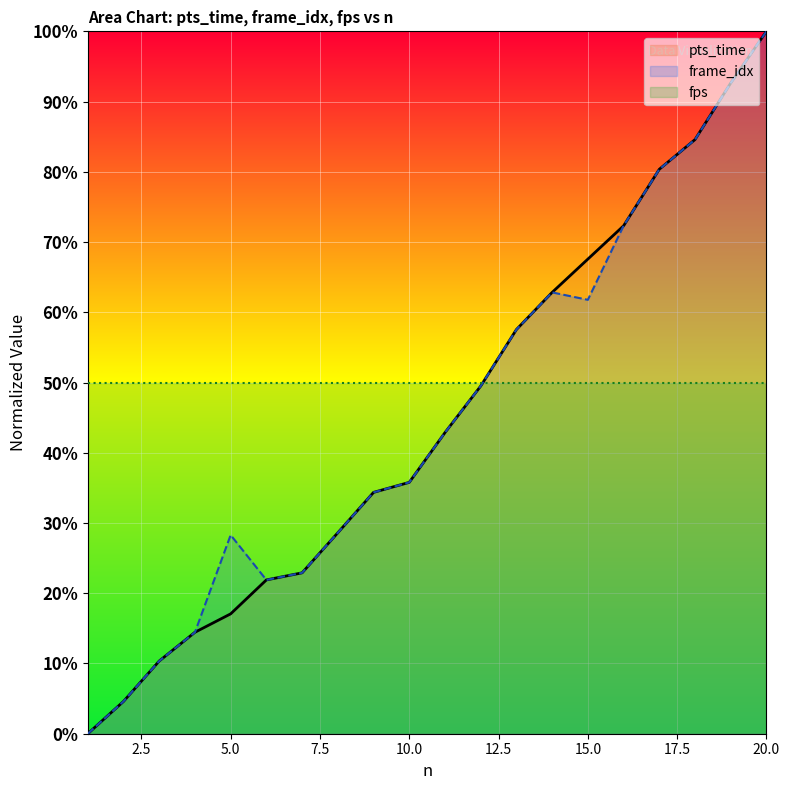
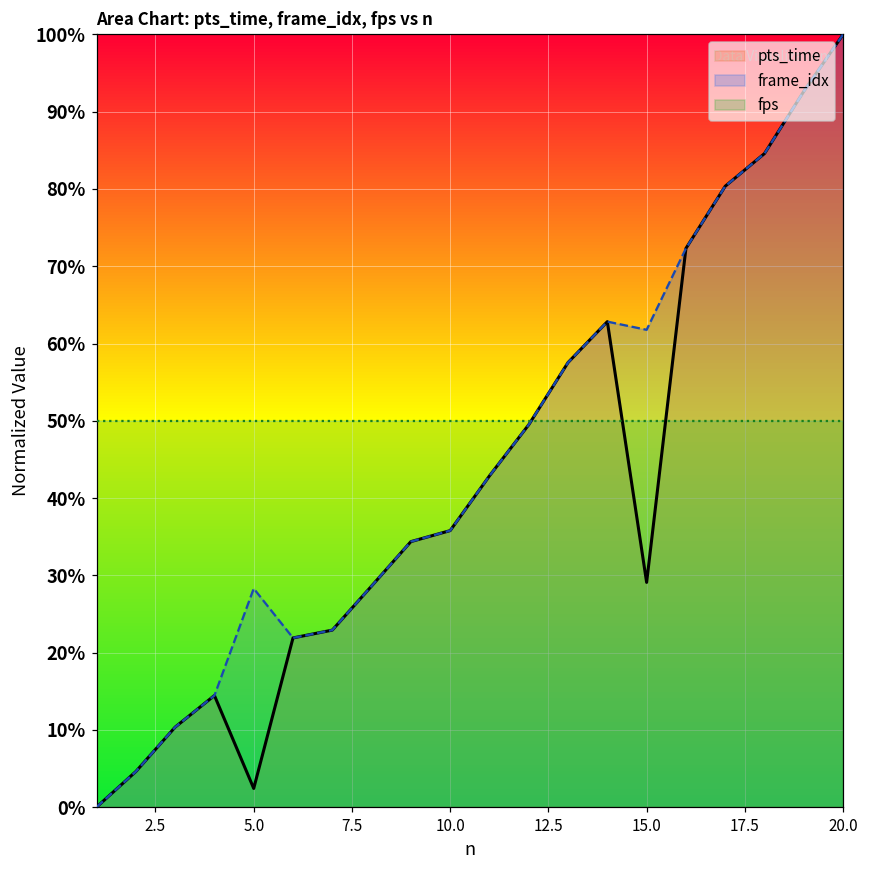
  {
    "pts_time": {
-     "5.0": "17%",
-     "15.0": "68%"
+     "5.0": "2%",
+     "15.0": "29%"
    },
    "frame_idx": {
      "5.0": "28%",
      "15.0": "62%"
    },
    "fps": {
      "5.0": "50%",
      "10.0": "50%",
      "15.0": "50%",
      "20.0": "50%"
    }
  }
